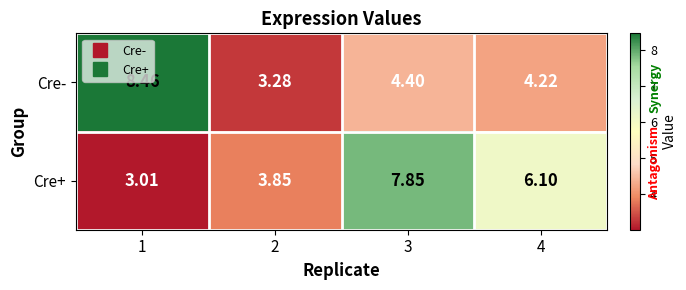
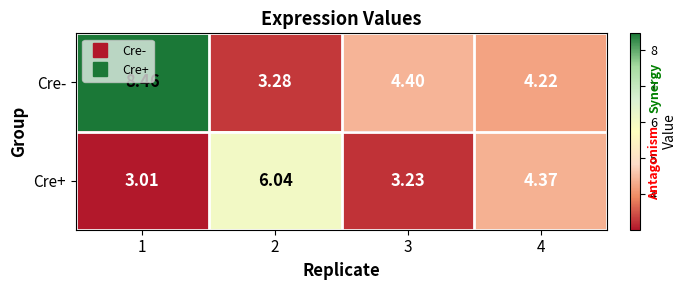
  {
    "Cre-": {
      "2": 3.28,
      "3": 4.40,
      "4": 4.22
    },
    "Cre+": {
      "1": 3.01,
-     "2": 3.85,
-     "3": 7.85,
-     "4": 6.10
+     "2": 6.04,
+     "3": 3.23,
+     "4": 4.37
    }
  }
